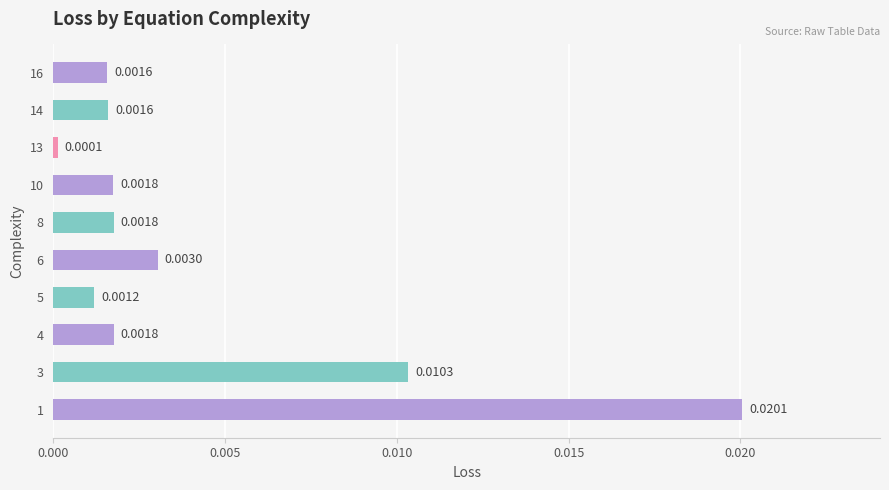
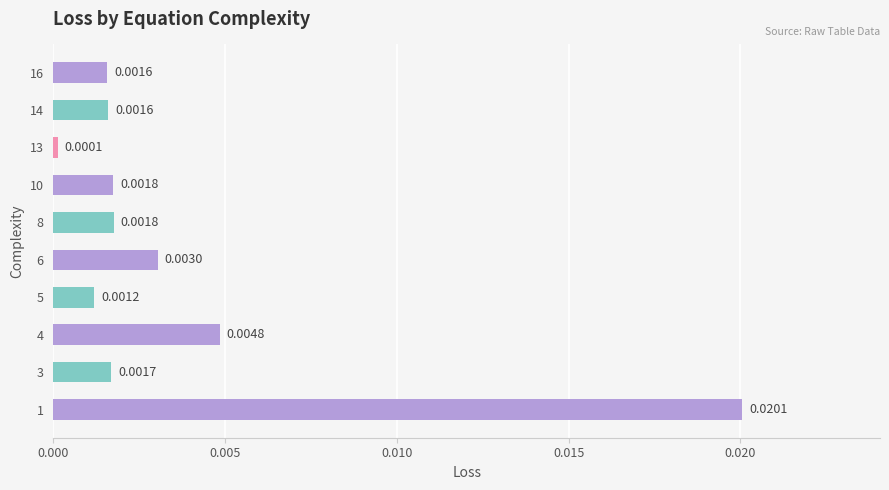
  {
    "16": 0.0016,
    "14": 0.0016,
    "13": 0.0001,
    "10": 0.0018,
    "8": 0.0018,
    "6": 0.0030,
    "5": 0.0012,
-   "4": 0.0018,
-   "3": 0.0103,
+   "4": 0.0048,
+   "3": 0.0017,
    "1": 0.0201
  }
